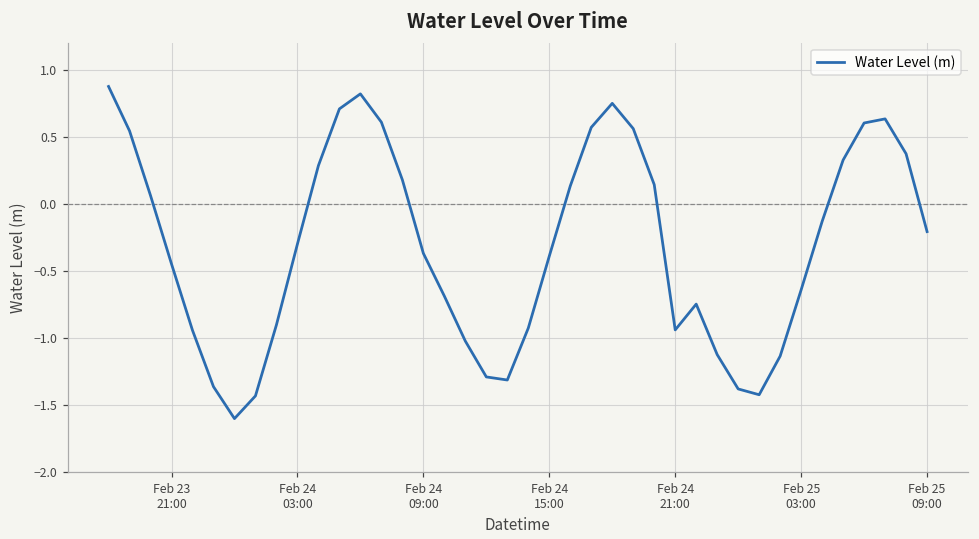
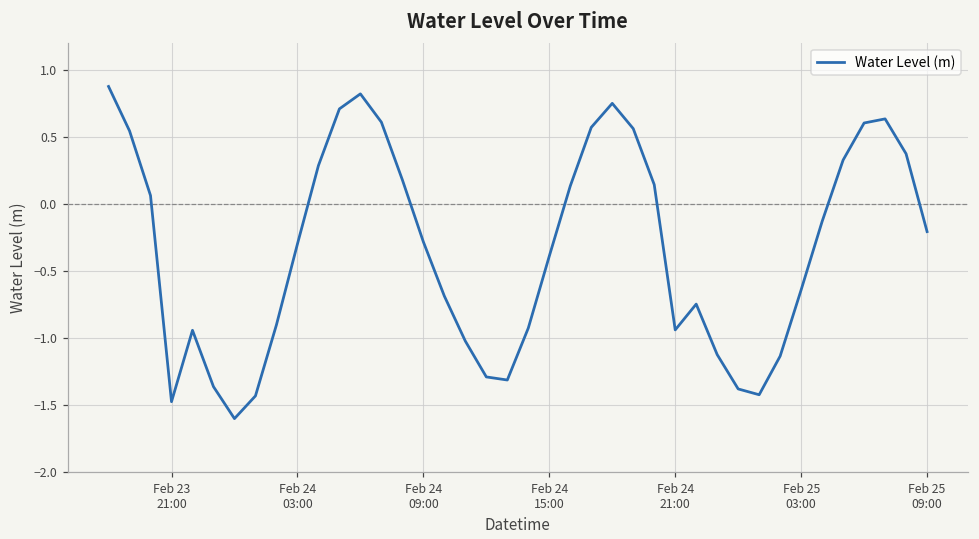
  {
-   "Feb 23 21:00": -0.45,
+   "Feb 23 21:00": -1.48,
    "Feb 24 03:00": -0.30,
-   "Feb 24 09:00": -0.37,
+   "Feb 24 09:00": -0.28,
    "Feb 24 15:00": -0.39,
    "Feb 24 21:00": -0.94,
    "Feb 25 03:00": -0.64,
    "Feb 25 09:00": -0.21
  }
